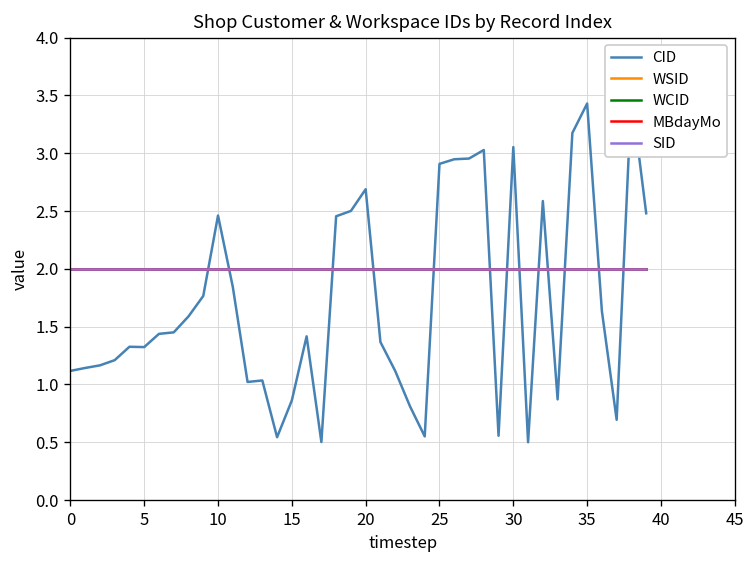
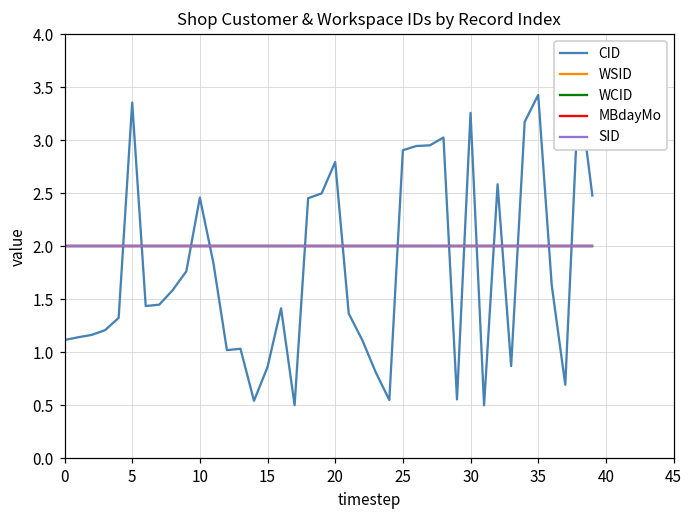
  {
    "CID": {
      "0": 1.1,
-     "5": 1.3,
+     "5": 3.4,
      "10": 2.5,
      "15": 0.9,
-     "20": 2.7,
+     "20": 2.8,
      "25": 2.9,
-     "30": 3.1,
+     "30": 3.3,
      "35": 3.4
    },
    "SID": {
      "0": 2.0,
      "5": 2.0,
      "10": 2.0,
      "15": 2.0,
      "20": 2.0,
      "25": 2.0,
      "30": 2.0,
      "35": 2.0
    }
  }
